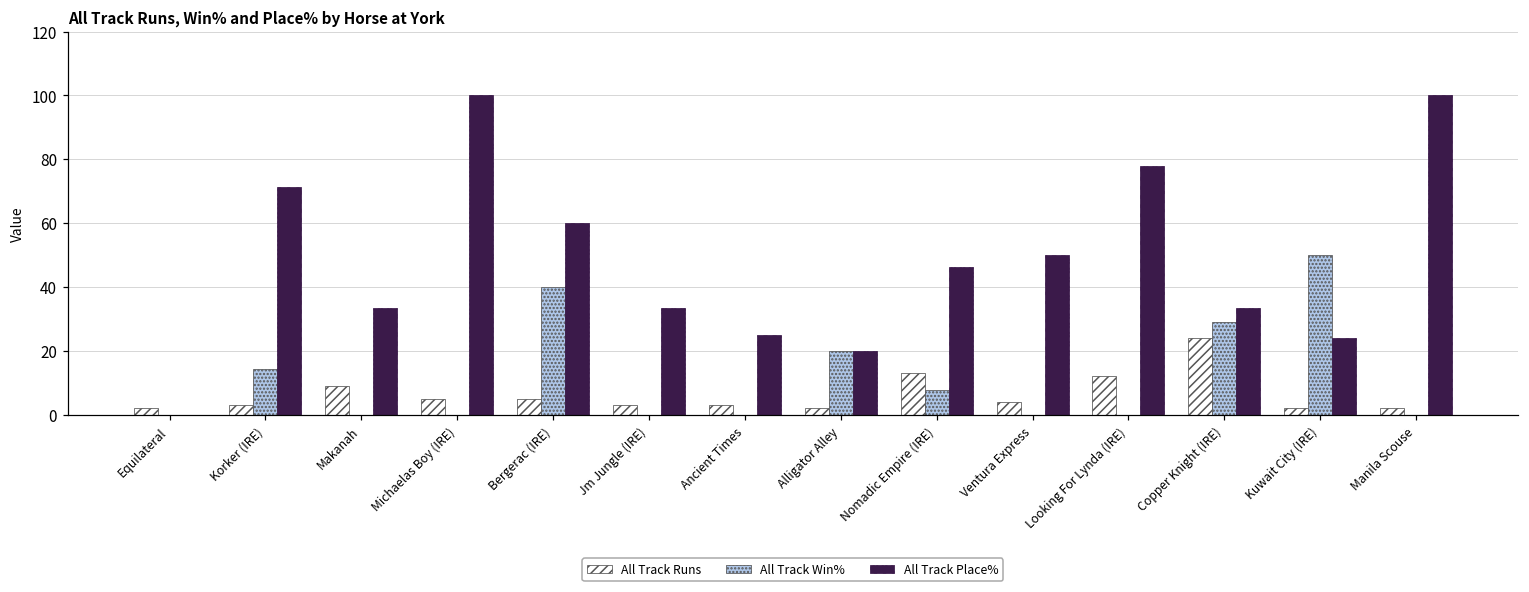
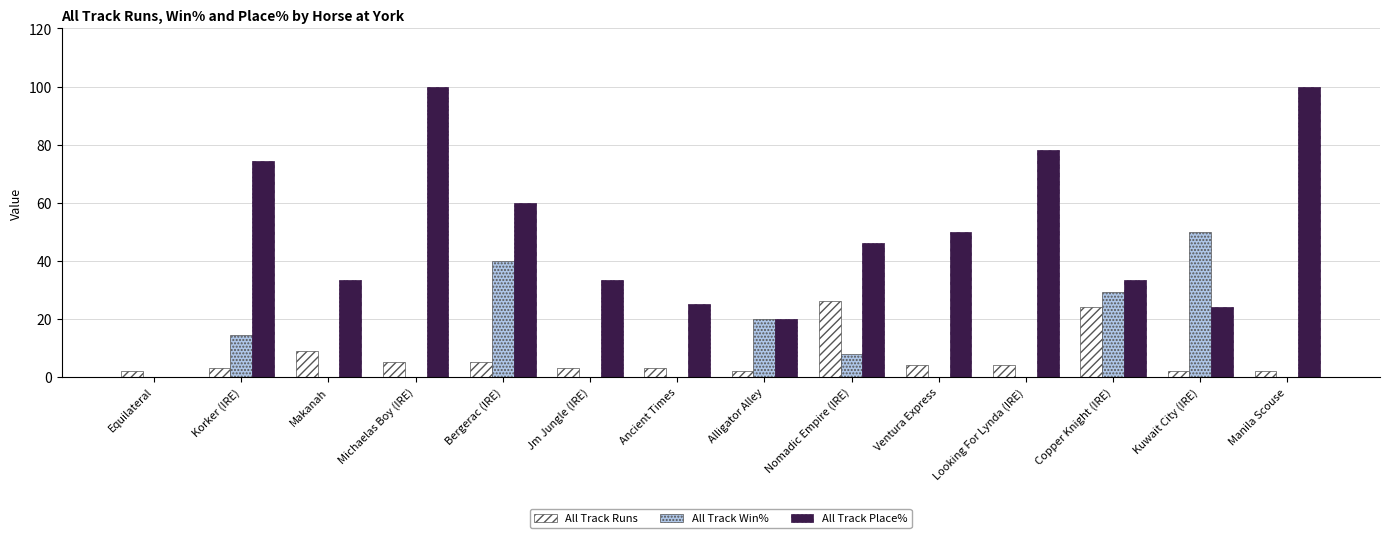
  {
    "All Track Runs": {
      "Equilateral": 2,
      "Korker (IRE)": 3,
      "Makanah": 9,
      "Michaelas Boy (IRE)": 5,
      "Bergerac (IRE)": 5,
      "Jm Jungle (IRE)": 3,
      "Ancient Times": 3,
      "Alligator Alley": 2,
-     "Nomadic Empire (IRE)": 13,
+     "Nomadic Empire (IRE)": 26,
      "Ventura Express": 4,
-     "Looking For Lynda (IRE)": 12,
+     "Looking For Lynda (IRE)": 4,
      "Copper Knight (IRE)": 24,
      "Kuwait City (IRE)": 2,
      "Manila Scouse": 2
    },
    "All Track Win%": {
      "Equilateral": 0,
      "Korker (IRE)": 14,
      "Makanah": 0,
      "Michaelas Boy (IRE)": 0,
      "Bergerac (IRE)": 40,
      "Jm Jungle (IRE)": 0,
      "Ancient Times": 0,
      "Alligator Alley": 20,
      "Nomadic Empire (IRE)": 8,
      "Ventura Express": 0,
      "Looking For Lynda (IRE)": 0,
      "Copper Knight (IRE)": 29,
      "Kuwait City (IRE)": 50,
      "Manila Scouse": 0
    },
    "All Track Place%": {
      "Equilateral": 0,
-     "Korker (IRE)": 71,
+     "Korker (IRE)": 74,
      "Makanah": 33,
      "Michaelas Boy (IRE)": 100,
      "Bergerac (IRE)": 60,
      "Jm Jungle (IRE)": 33,
      "Ancient Times": 25,
      "Alligator Alley": 20,
      "Nomadic Empire (IRE)": 46,
      "Ventura Express": 50,
      "Looking For Lynda (IRE)": 78,
      "Copper Knight (IRE)": 33,
      "Kuwait City (IRE)": 24,
      "Manila Scouse": 100
    }
  }
